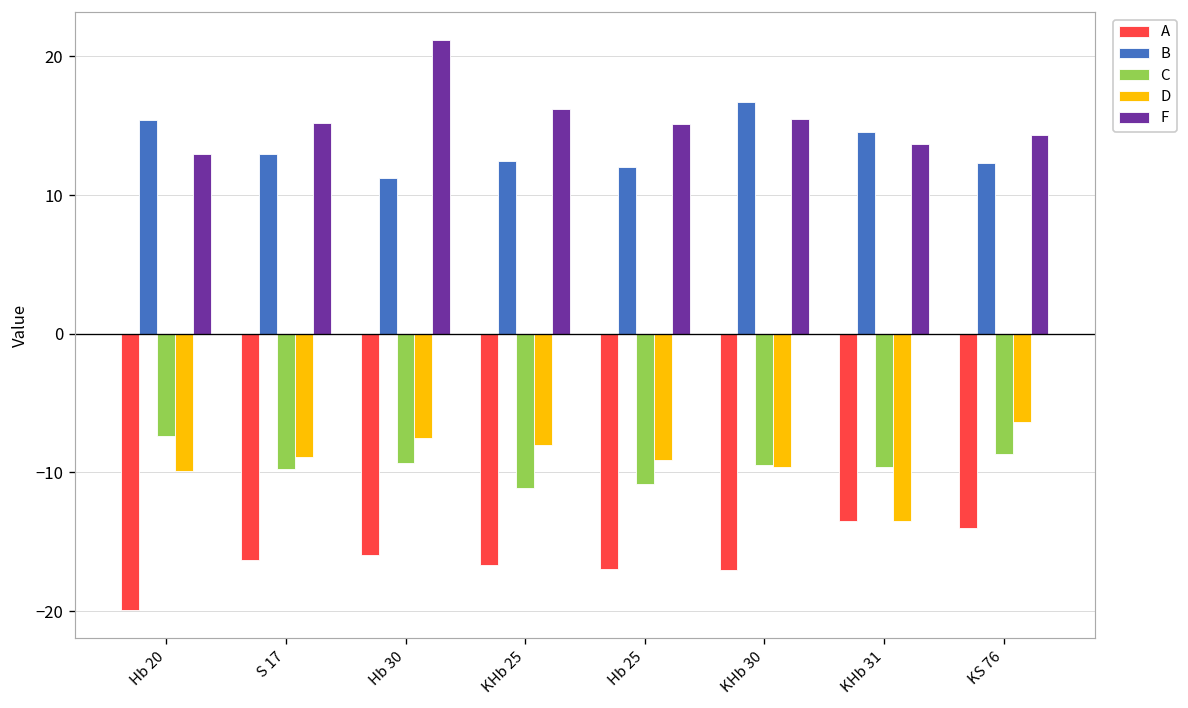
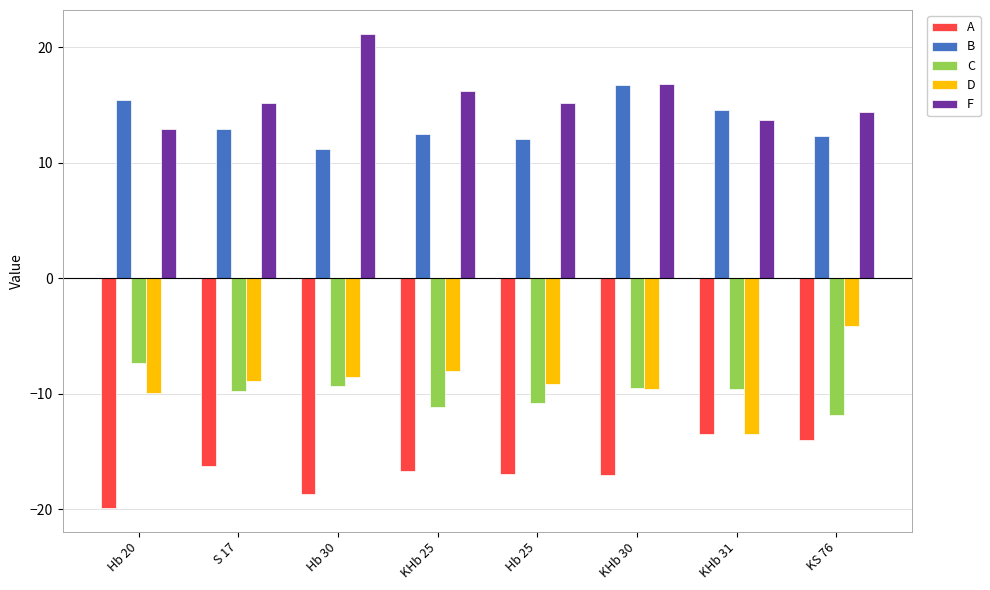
  {
    "A": {
      "Hb 20": -19.9,
      "S 17": -16.3,
-     "Hb 30": -16.0,
+     "Hb 30": -18.6,
      "KHb 25": -16.7,
      "Hb 25": -17.0,
      "KHb 30": -17.0,
      "KHb 31": -13.5,
      "KS 76": -14.0
    },
    "B": {
      "Hb 20": 15.4,
      "S 17": 12.9,
      "Hb 30": 11.2,
      "KHb 25": 12.5,
      "Hb 25": 12.0,
      "KHb 30": 16.7,
      "KHb 31": 14.5,
      "KS 76": 12.3
    },
    "C": {
      "Hb 20": -7.4,
      "S 17": -9.8,
      "Hb 30": -9.4,
      "KHb 25": -11.1,
      "Hb 25": -10.8,
      "KHb 30": -9.5,
      "KHb 31": -9.6,
-     "KS 76": -8.7
+     "KS 76": -11.8
    },
    "D": {
      "Hb 20": -9.9,
      "S 17": -8.9,
-     "Hb 30": -7.5,
+     "Hb 30": -8.6,
      "KHb 25": -8.0,
      "Hb 25": -9.1,
      "KHb 30": -9.6,
      "KHb 31": -13.5,
-     "KS 76": -6.3
+     "KS 76": -4.1
    },
    "F": {
      "Hb 20": 12.9,
      "S 17": 15.2,
      "Hb 30": 21.2,
      "KHb 25": 16.2,
      "Hb 25": 15.1,
-     "KHb 30": 15.5,
+     "KHb 30": 16.8,
      "KHb 31": 13.7,
      "KS 76": 14.4
    }
  }
